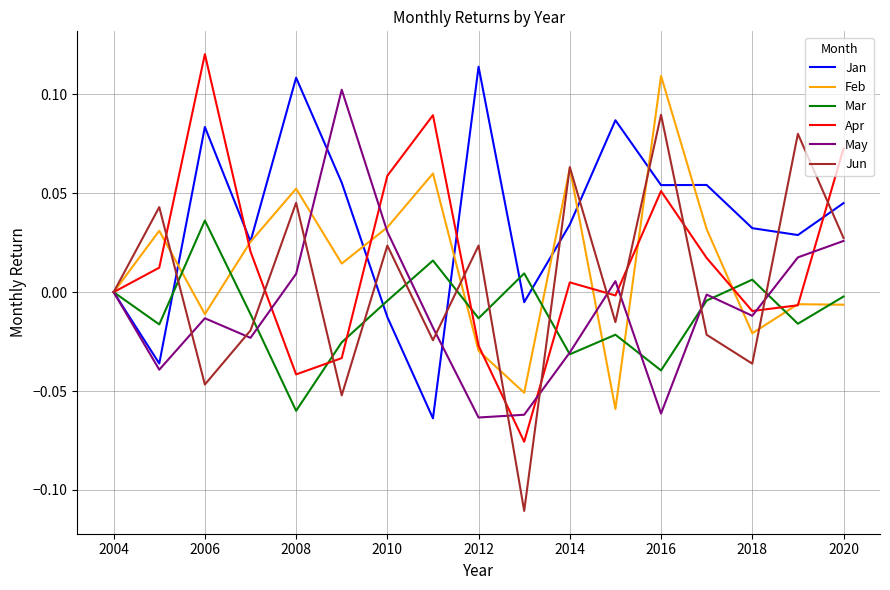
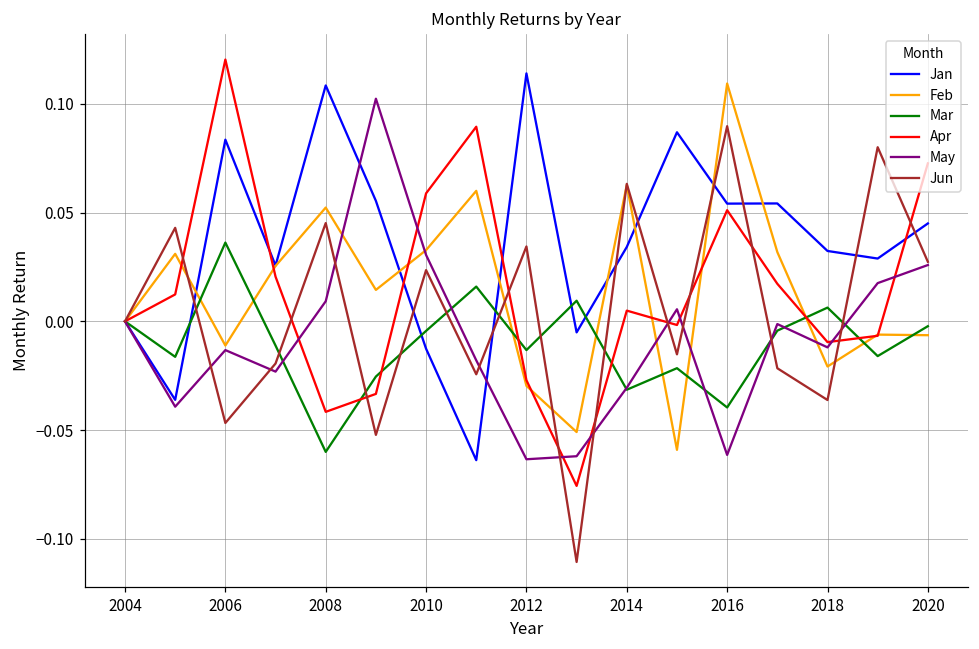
  {
    "Jan": {
      "2006": 0.084,
      "2008": 0.108,
      "2010": -0.013,
      "2012": 0.114,
      "2014": 0.034,
      "2016": 0.054,
      "2018": 0.032,
      "2020": 0.045
    },
    "Feb": {
      "2006": -0.011,
      "2008": 0.052,
      "2010": 0.033,
      "2012": -0.030,
      "2016": 0.109,
      "2018": -0.021,
      "2020": -0.006
    },
    "Mar": {
      "2006": 0.036,
      "2008": -0.060,
      "2010": -0.004,
      "2012": -0.013,
      "2016": -0.040,
      "2018": 0.006,
      "2020": -0.002
    },
    "Apr": {
      "2006": 0.120,
      "2008": -0.042,
      "2010": 0.059,
      "2012": -0.027,
      "2014": 0.005,
      "2016": 0.051,
      "2018": -0.010
    },
    "May": {
      "2006": -0.013,
      "2008": 0.009,
      "2010": 0.031,
      "2012": -0.063,
      "2016": -0.061,
      "2018": -0.012,
      "2020": 0.026
    },
    "Jun": {
      "2006": -0.047,
      "2008": 0.045,
      "2010": 0.024,
-     "2012": 0.024,
+     "2012": 0.034,
      "2016": 0.090,
      "2018": -0.036,
      "2020": 0.027
    }
  }
